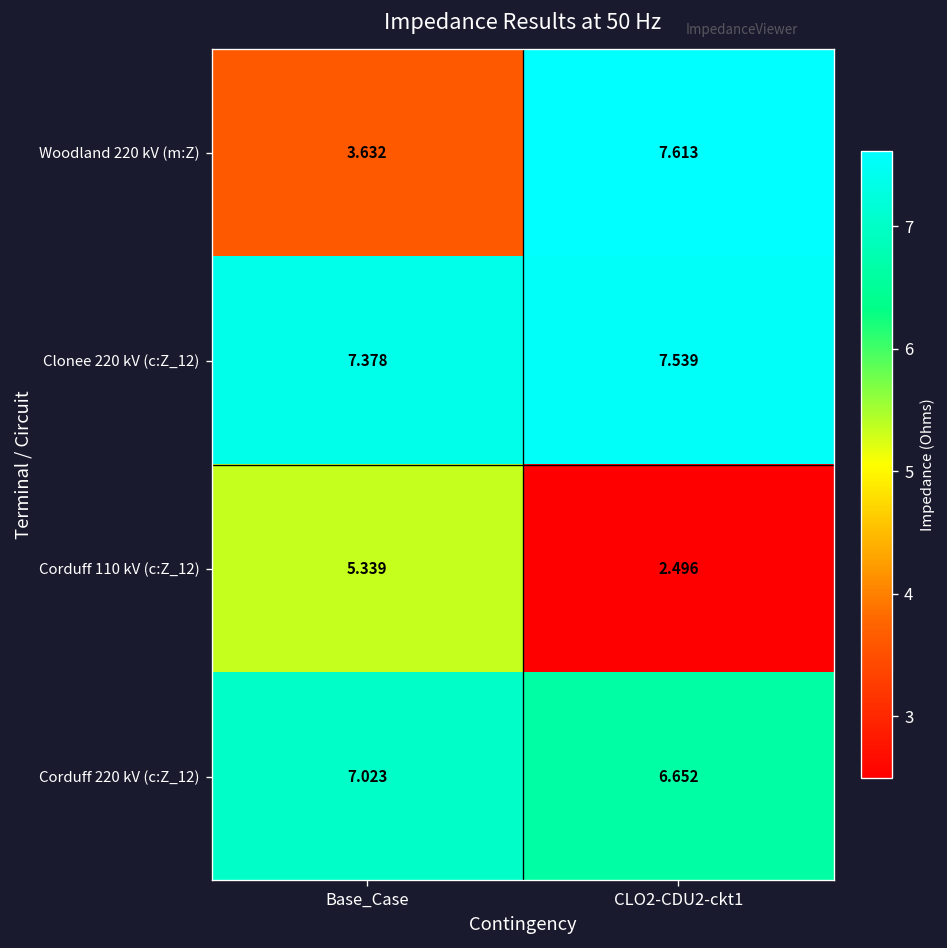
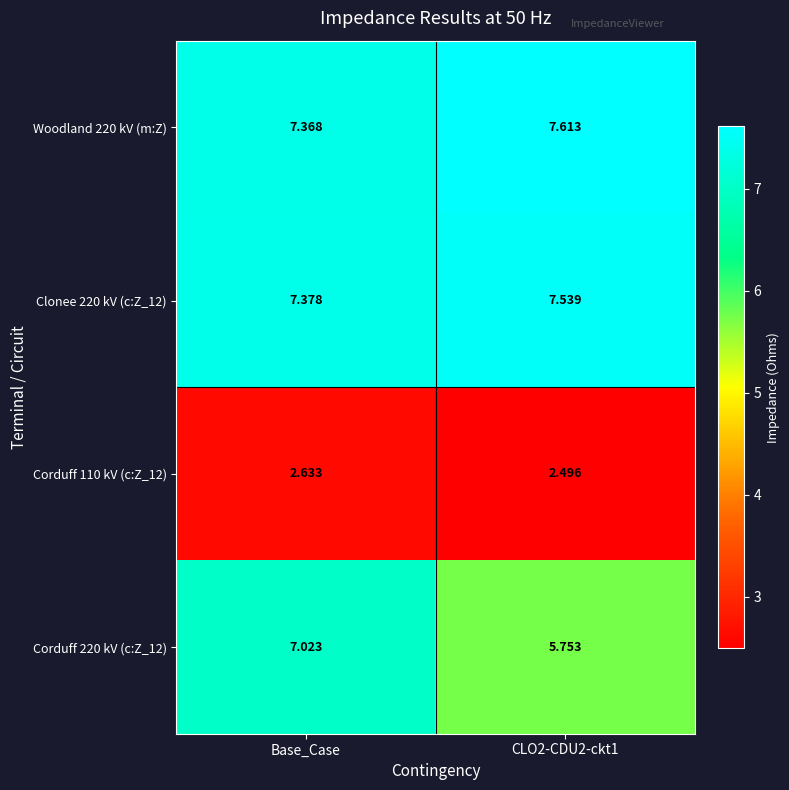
  {
    "Woodland 220 kV (m:Z)": {
-     "Base_Case": 3.632,
+     "Base_Case": 7.368,
      "CLO2-CDU2-ckt1": 7.613
    },
    "Clonee 220 kV (c:Z_12)": {
      "Base_Case": 7.378,
      "CLO2-CDU2-ckt1": 7.539
    },
    "Corduff 110 kV (c:Z_12)": {
-     "Base_Case": 5.339,
+     "Base_Case": 2.633,
      "CLO2-CDU2-ckt1": 2.496
    },
    "Corduff 220 kV (c:Z_12)": {
      "Base_Case": 7.023,
-     "CLO2-CDU2-ckt1": 6.652
+     "CLO2-CDU2-ckt1": 5.753
    }
  }
